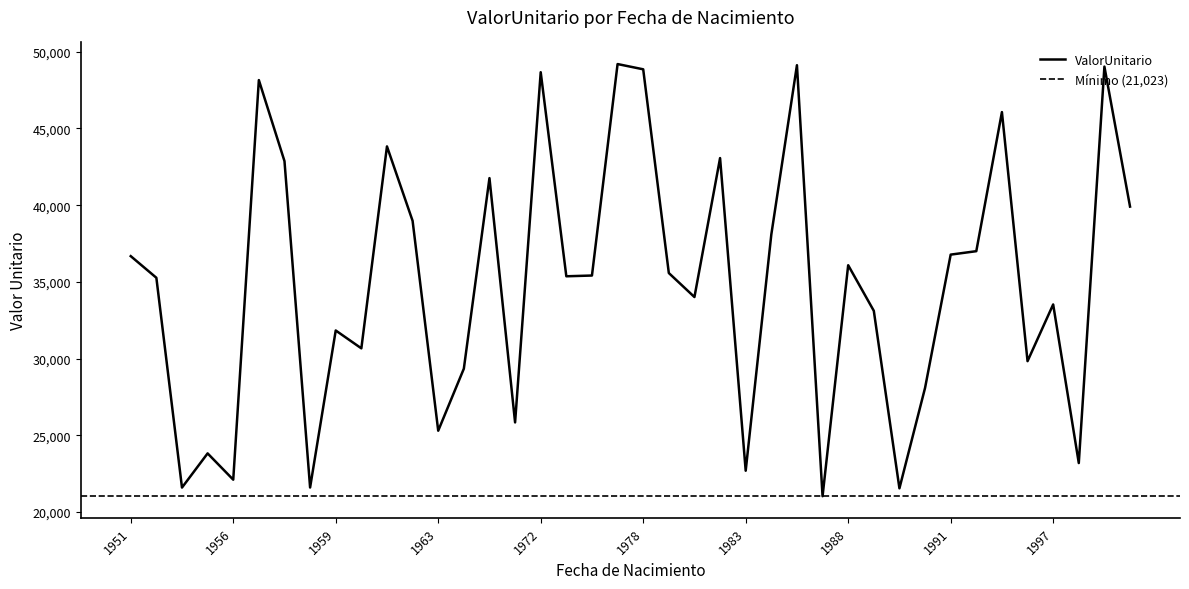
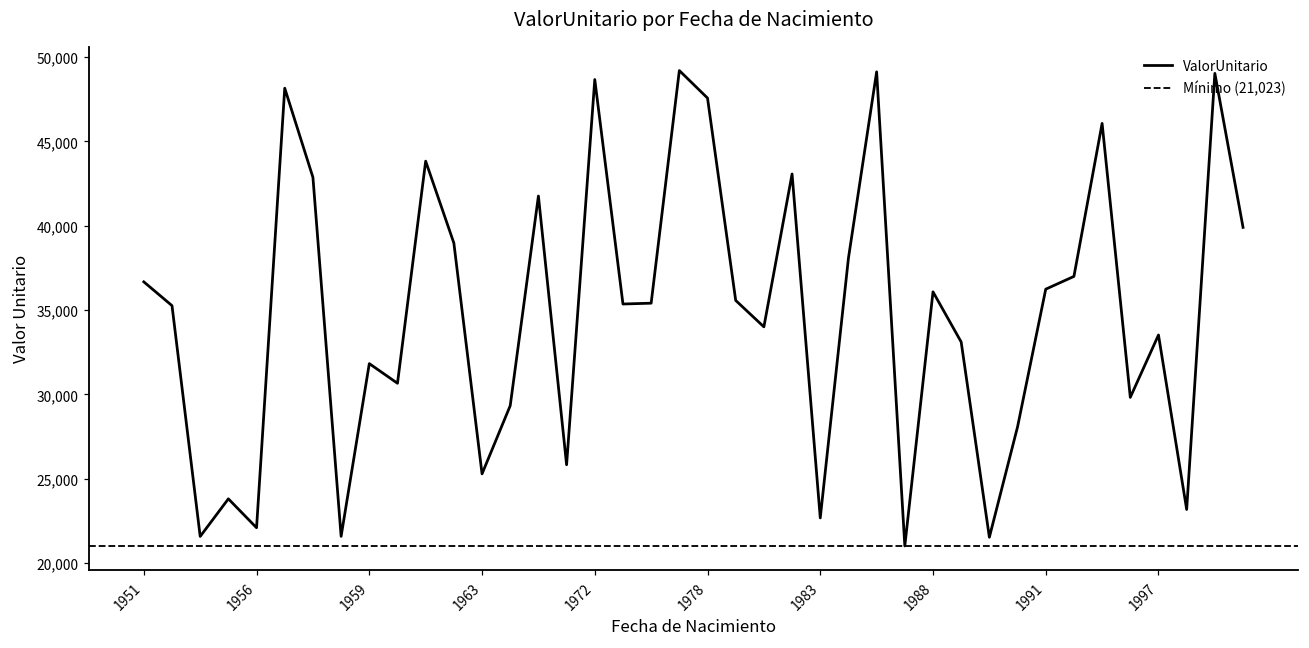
  {
    "1951": "36,700",
    "1956": "22,100",
    "1959": "31,800",
    "1963": "25,300",
    "1972": "48,700",
-   "1978": "48,900",
+   "1978": "47,600",
    "1983": "22,700",
    "1988": "36,100",
-   "1991": "36,800",
+   "1991": "36,200",
    "1997": "33,500"
  }
